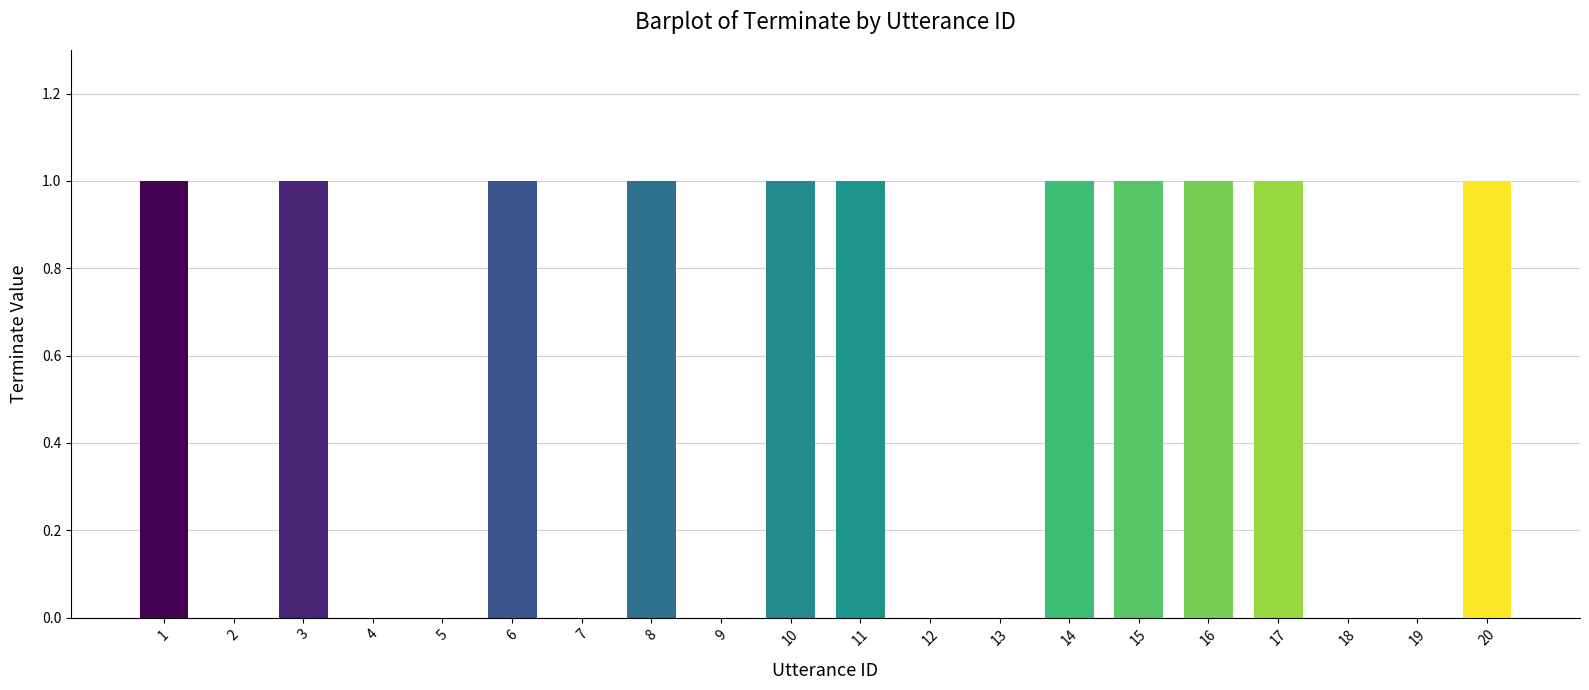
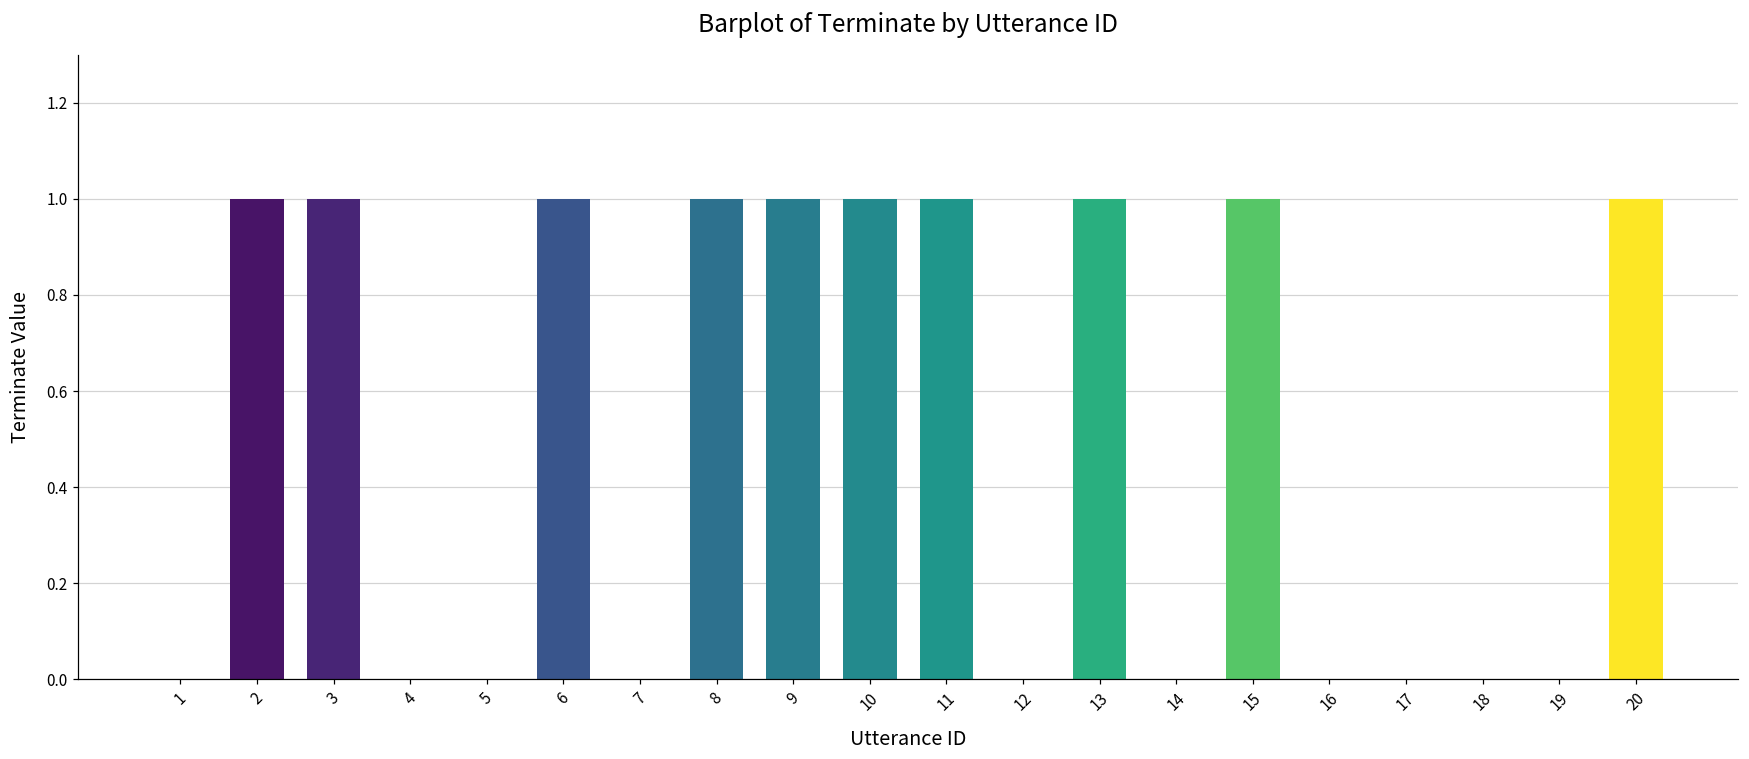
  {
-   "1": 1,
-   "2": 0,
+   "1": 0,
+   "2": 1,
    "3": 1,
    "4": 0,
    "5": 0,
    "6": 1,
    "7": 0,
    "8": 1,
-   "9": 0,
+   "9": 1,
    "10": 1,
    "11": 1,
    "12": 0,
-   "13": 0,
-   "14": 1,
+   "13": 1,
+   "14": 0,
    "15": 1,
-   "16": 1,
-   "17": 1,
+   "16": 0,
+   "17": 0,
    "18": 0,
    "19": 0,
    "20": 1
  }
